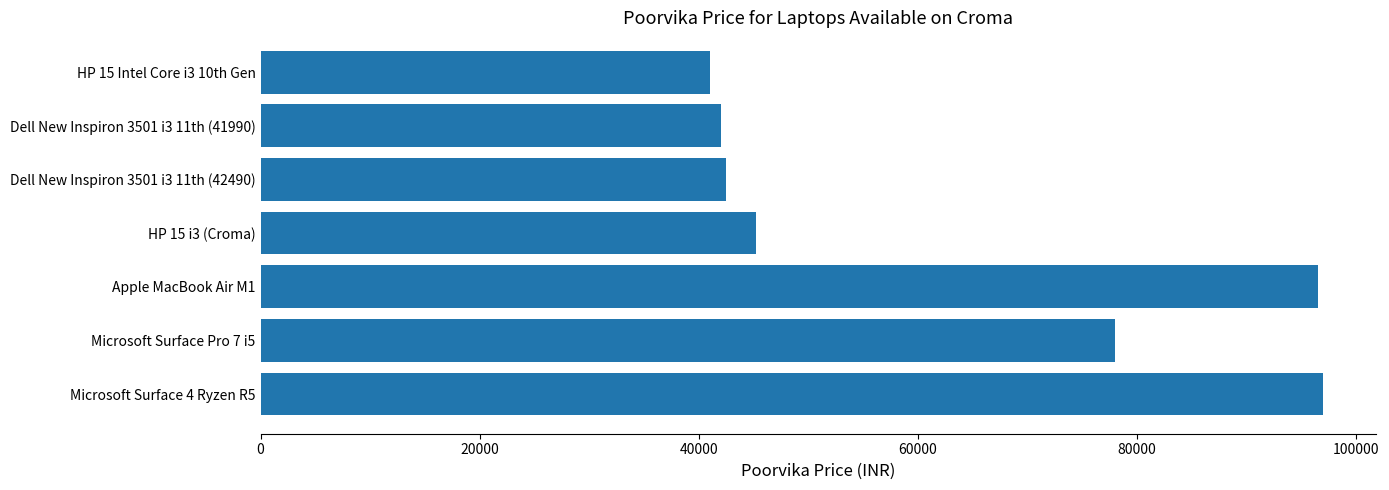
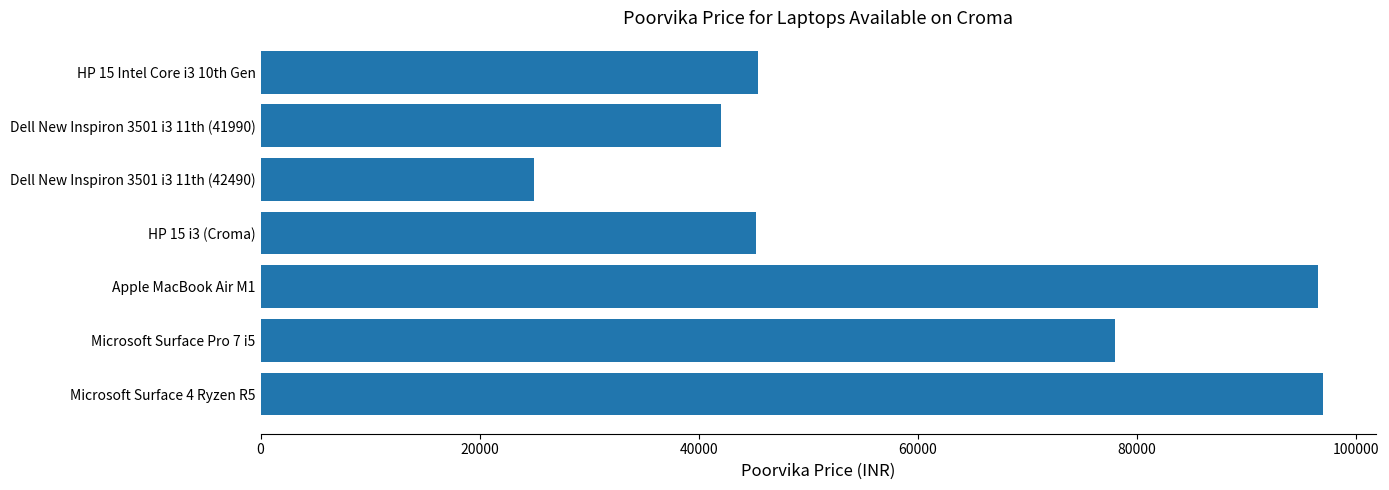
  {
-   "HP 15 Intel Core i3 10th Gen": 41000,
+   "HP 15 Intel Core i3 10th Gen": 45400,
    "Dell New Inspiron 3501 i3 11th (41990)": 42000,
-   "Dell New Inspiron 3501 i3 11th (42490)": 42500,
+   "Dell New Inspiron 3501 i3 11th (42490)": 24900,
    "HP 15 i3 (Croma)": 45200,
    "Apple MacBook Air M1": 96500,
    "Microsoft Surface Pro 7 i5": 78000,
    "Microsoft Surface 4 Ryzen R5": 97000
  }
